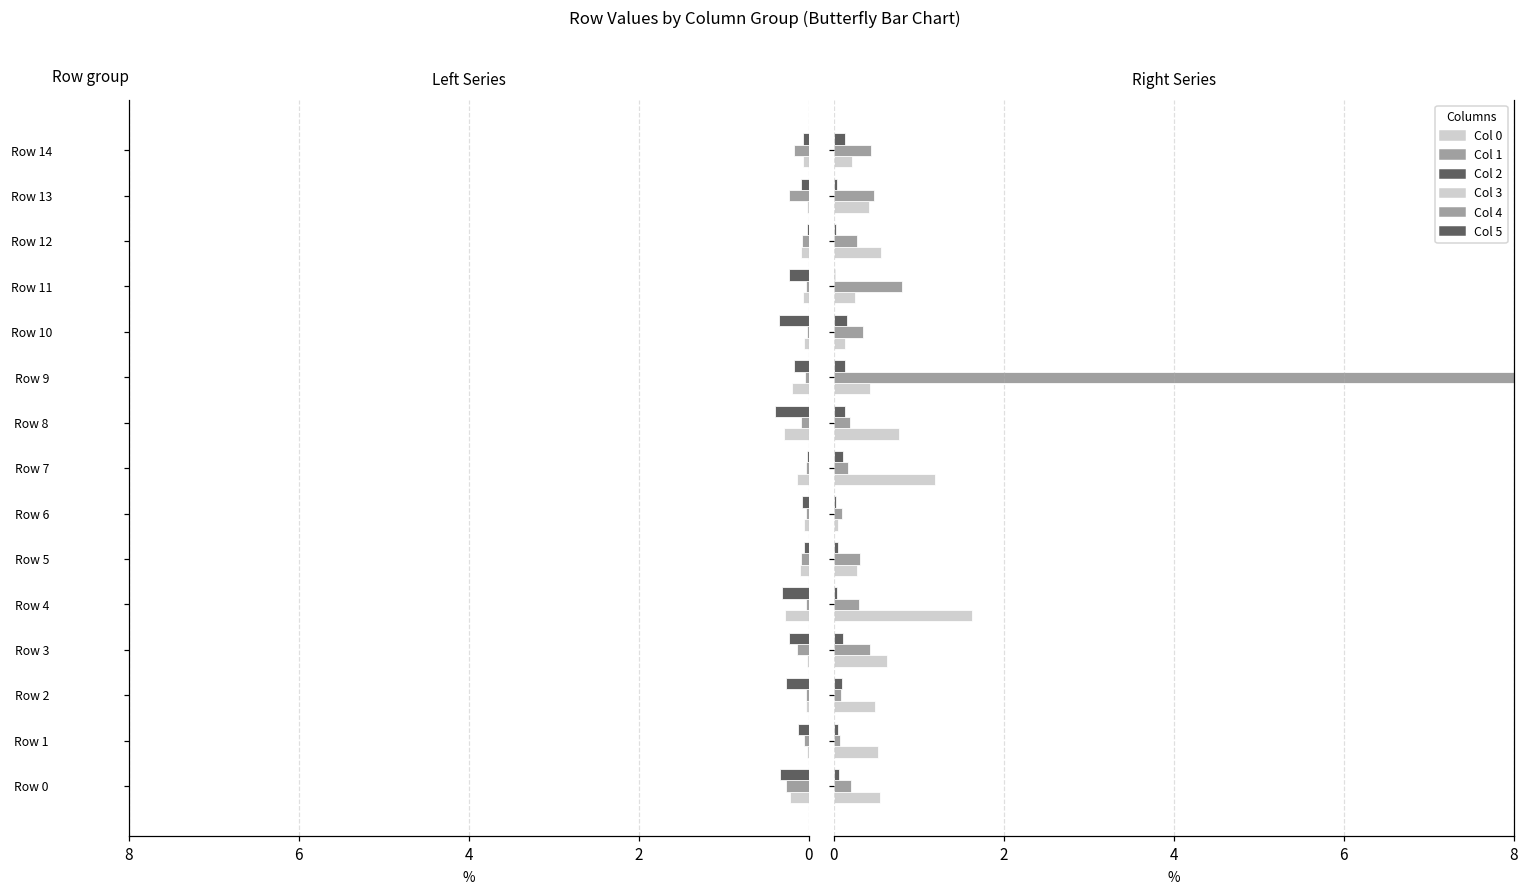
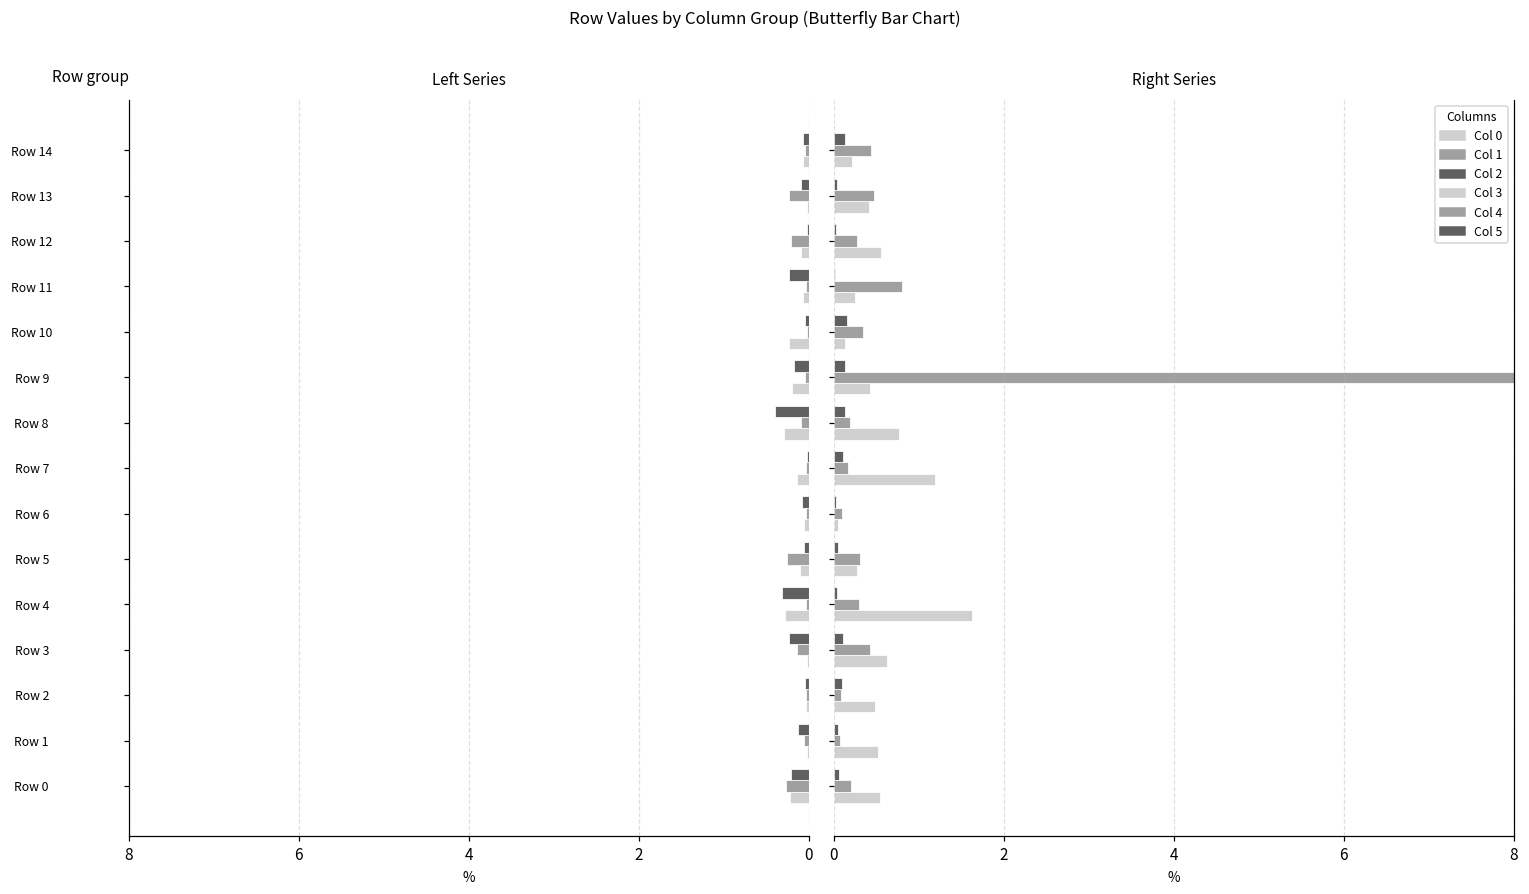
  {
    "Left Series": {
      "Col 0": {
        "Row 14": 0.1,
        "Row 12": 0.1,
        "Row 11": 0.1,
-       "Row 10": 0.1,
+       "Row 10": 0.2,
        "Row 9": 0.2,
        "Row 8": 0.3,
        "Row 7": 0.1,
        "Row 6": 0.1,
        "Row 5": 0.1,
        "Row 4": 0.3,
        "Row 2": 0.0,
        "Row 0": 0.2
      },
      "Col 1": {
-       "Row 14": 0.2,
+       "Row 14": 0.0,
        "Row 13": 0.2,
-       "Row 12": 0.1,
+       "Row 12": 0.2,
        "Row 11": 0.0,
        "Row 9": 0.0,
        "Row 8": 0.1,
        "Row 6": 0.0,
-       "Row 5": 0.1,
+       "Row 5": 0.3,
        "Row 3": 0.1,
        "Row 1": 0.1,
        "Row 0": 0.3
      },
      "Col 2": {
        "Row 14": 0.1,
        "Row 13": 0.1,
        "Row 11": 0.2,
-       "Row 10": 0.4,
+       "Row 10": 0.0,
        "Row 9": 0.2,
        "Row 8": 0.4,
        "Row 6": 0.1,
        "Row 5": 0.1,
        "Row 4": 0.3,
        "Row 3": 0.2,
-       "Row 2": 0.3,
+       "Row 2": 0.0,
        "Row 1": 0.1,
-       "Row 0": 0.3
+       "Row 0": 0.2
      }
    }
  }
